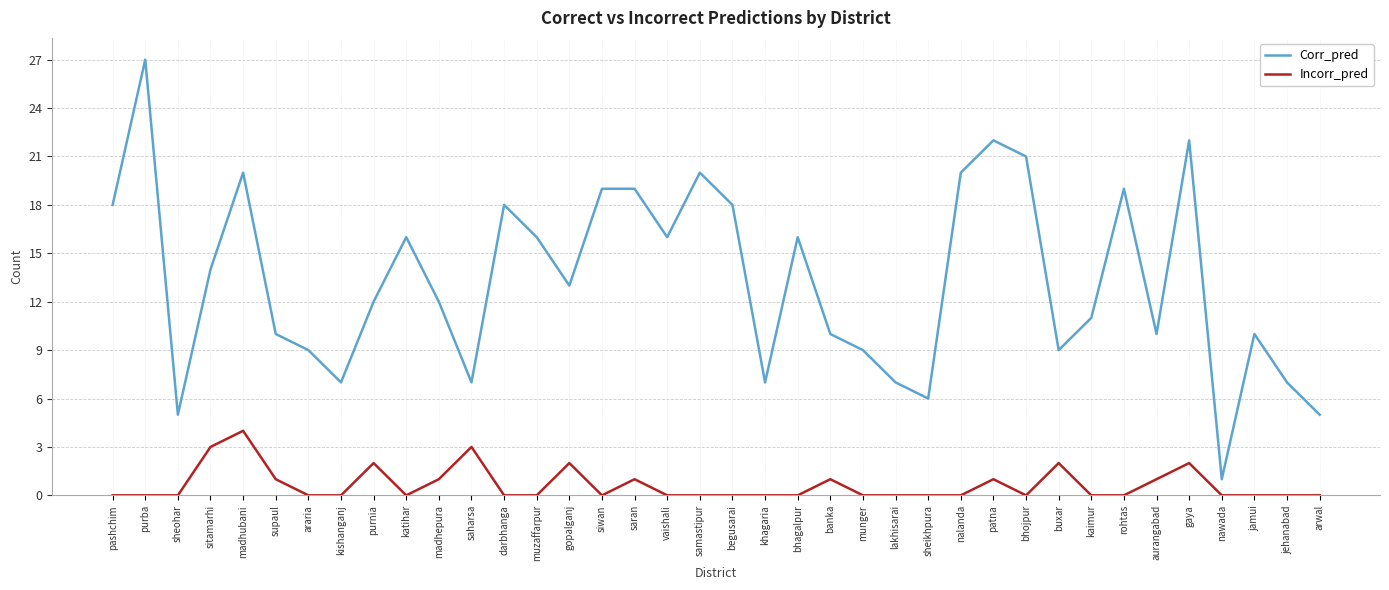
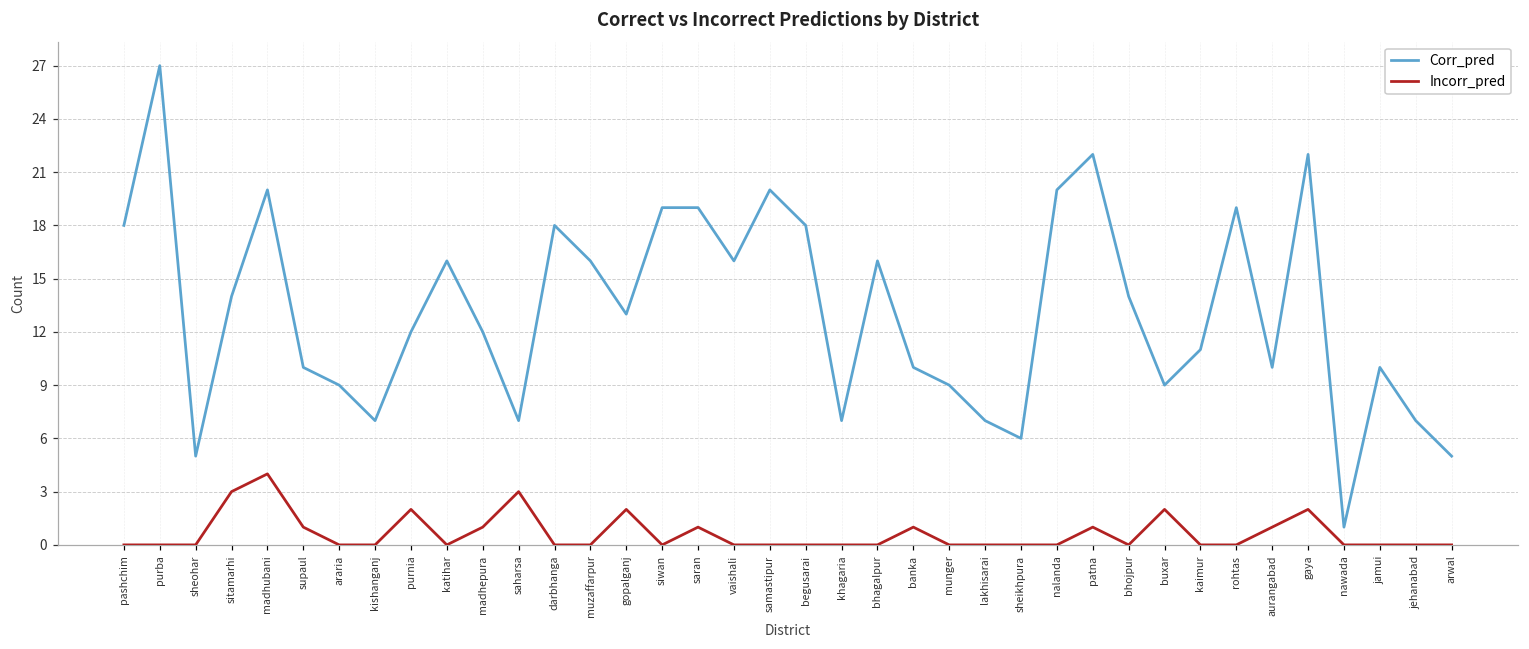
  {
    "Corr_pred": {
      "pashchim": 18,
      "purba": 27,
      "sheohar": 5,
      "sitamarhi": 14,
      "madhubani": 20,
      "supaul": 10,
      "araria": 9,
      "kishanganj": 7,
      "purnia": 12,
      "katihar": 16,
      "madhepura": 12,
      "saharsa": 7,
      "darbhanga": 18,
      "muzaffarpur": 16,
      "gopalganj": 13,
      "siwan": 19,
      "saran": 19,
      "vaishali": 16,
      "samastipur": 20,
      "begusarai": 18,
      "khagaria": 7,
      "bhagalpur": 16,
      "banka": 10,
      "munger": 9,
      "lakhisarai": 7,
      "sheikhpura": 6,
      "nalanda": 20,
      "patna": 22,
-     "bhojpur": 21,
+     "bhojpur": 14,
      "buxar": 9,
      "kaimur": 11,
      "rohtas": 19,
      "aurangabad": 10,
      "gaya": 22,
      "nawada": 1,
      "jamui": 10,
      "jehanabad": 7,
      "arwal": 5
    },
    "Incorr_pred": {
      "pashchim": 0,
      "purba": 0,
      "sheohar": 0,
      "sitamarhi": 3,
      "madhubani": 4,
      "supaul": 1,
      "araria": 0,
      "kishanganj": 0,
      "purnia": 2,
      "katihar": 0,
      "madhepura": 1,
      "saharsa": 3,
      "darbhanga": 0,
      "muzaffarpur": 0,
      "gopalganj": 2,
      "siwan": 0,
      "saran": 1,
      "vaishali": 0,
      "samastipur": 0,
      "begusarai": 0,
      "khagaria": 0,
      "bhagalpur": 0,
      "banka": 1,
      "munger": 0,
      "lakhisarai": 0,
      "sheikhpura": 0,
      "nalanda": 0,
      "patna": 1,
      "bhojpur": 0,
      "buxar": 2,
      "kaimur": 0,
      "rohtas": 0,
      "aurangabad": 1,
      "gaya": 2,
      "nawada": 0,
      "jamui": 0,
      "jehanabad": 0,
      "arwal": 0
    }
  }
